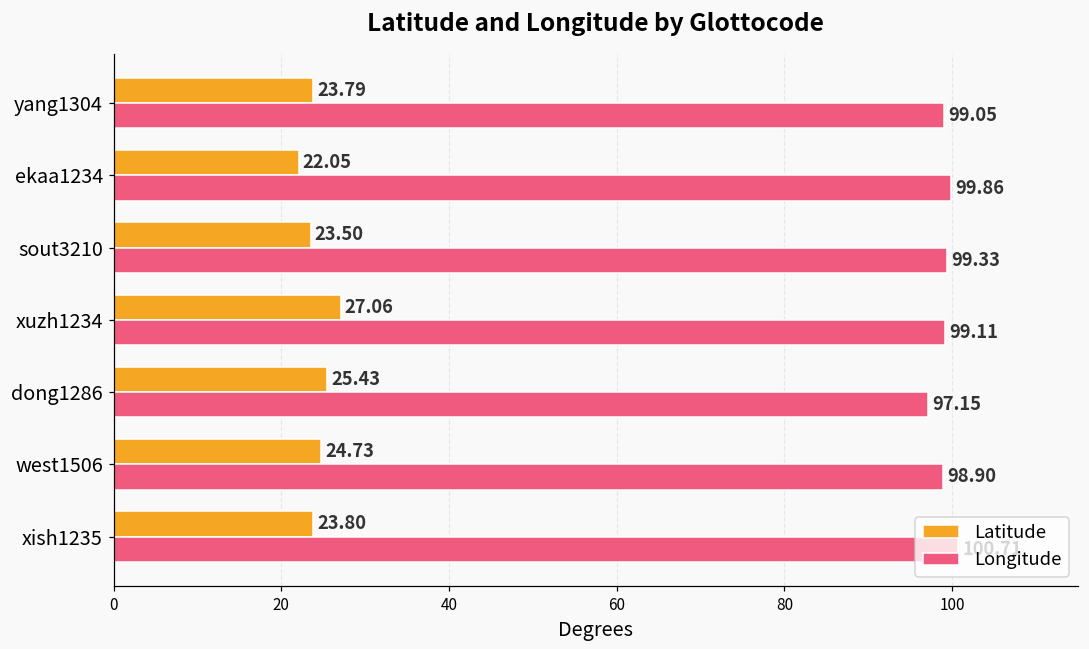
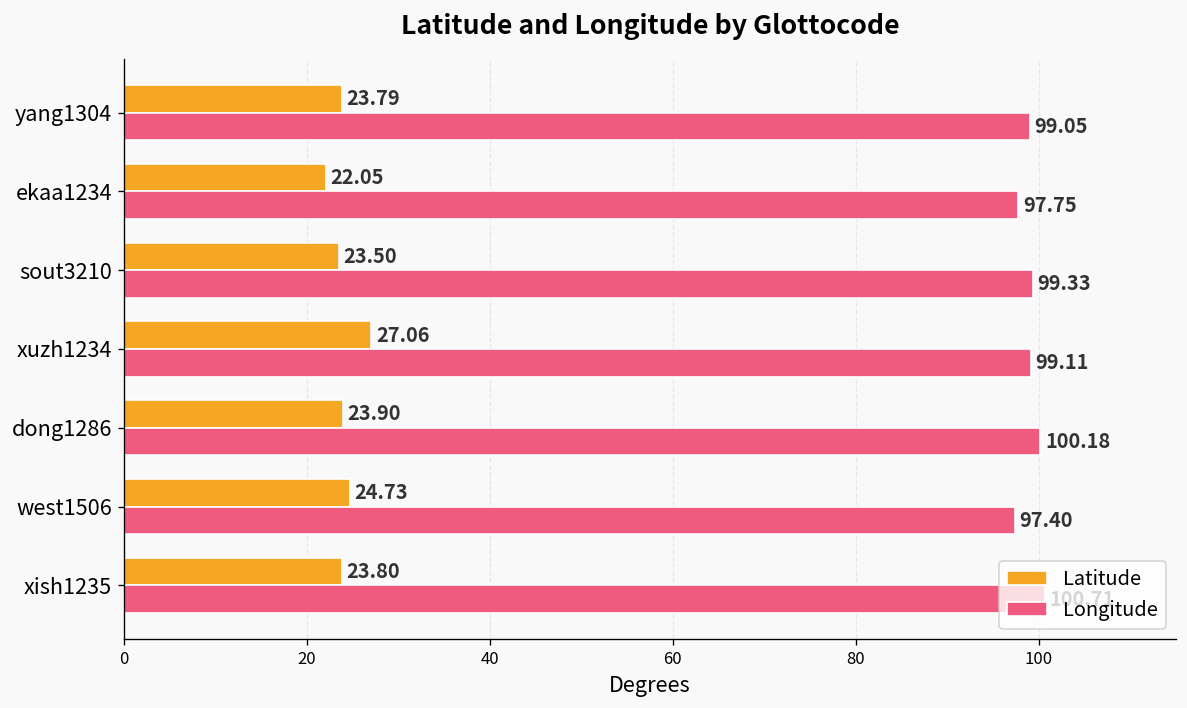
  {
    "Latitude": {
      "yang1304": 23.79,
      "ekaa1234": 22.05,
      "sout3210": 23.50,
      "xuzh1234": 27.06,
-     "dong1286": 25.43,
+     "dong1286": 23.90,
      "west1506": 24.73,
      "xish1235": 23.80
    },
    "Longitude": {
      "yang1304": 99.05,
-     "ekaa1234": 99.86,
+     "ekaa1234": 97.75,
      "sout3210": 99.33,
      "xuzh1234": 99.11,
-     "dong1286": 97.15,
-     "west1506": 98.90
+     "dong1286": 100.18,
+     "west1506": 97.40
    }
  }
